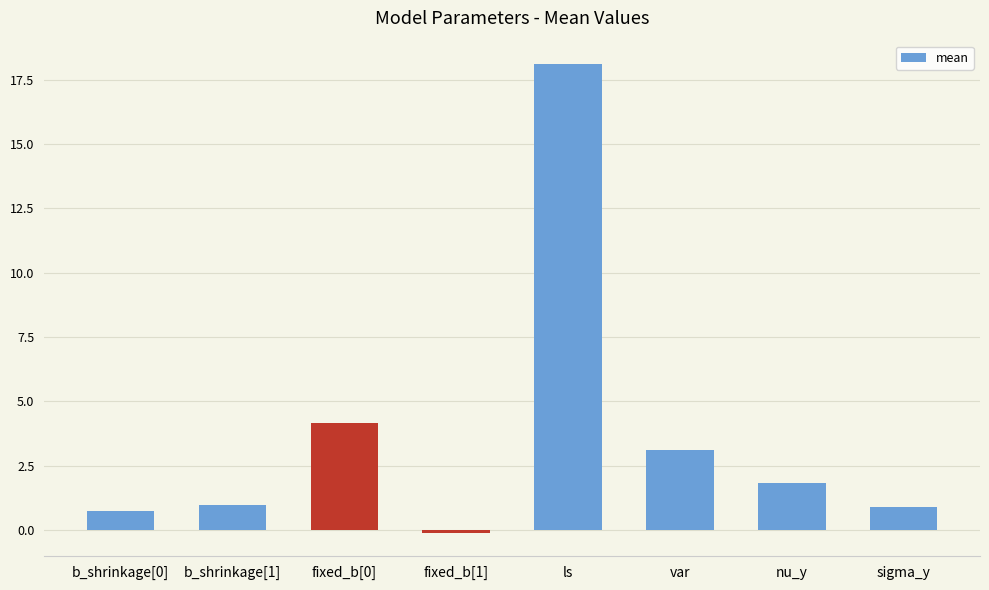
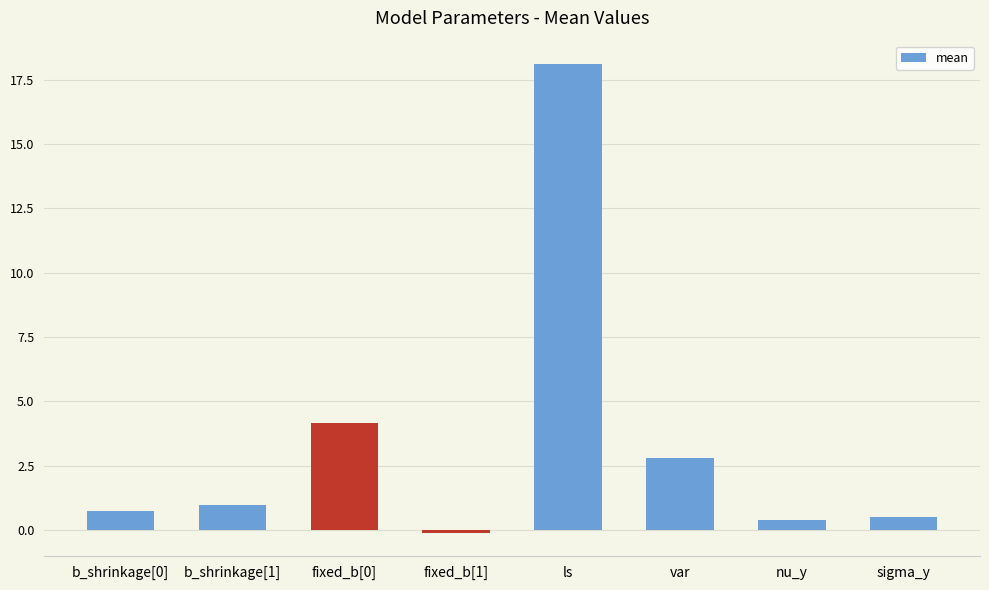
  {
    "b_shrinkage[0]": 0.8,
    "b_shrinkage[1]": 1.0,
    "fixed_b[0]": 4.1,
    "fixed_b[1]": -0.1,
    "ls": 18.1,
-   "var": 3.1,
-   "nu_y": 1.8,
-   "sigma_y": 0.9
+   "var": 2.8,
+   "nu_y": 0.4,
+   "sigma_y": 0.5
  }
